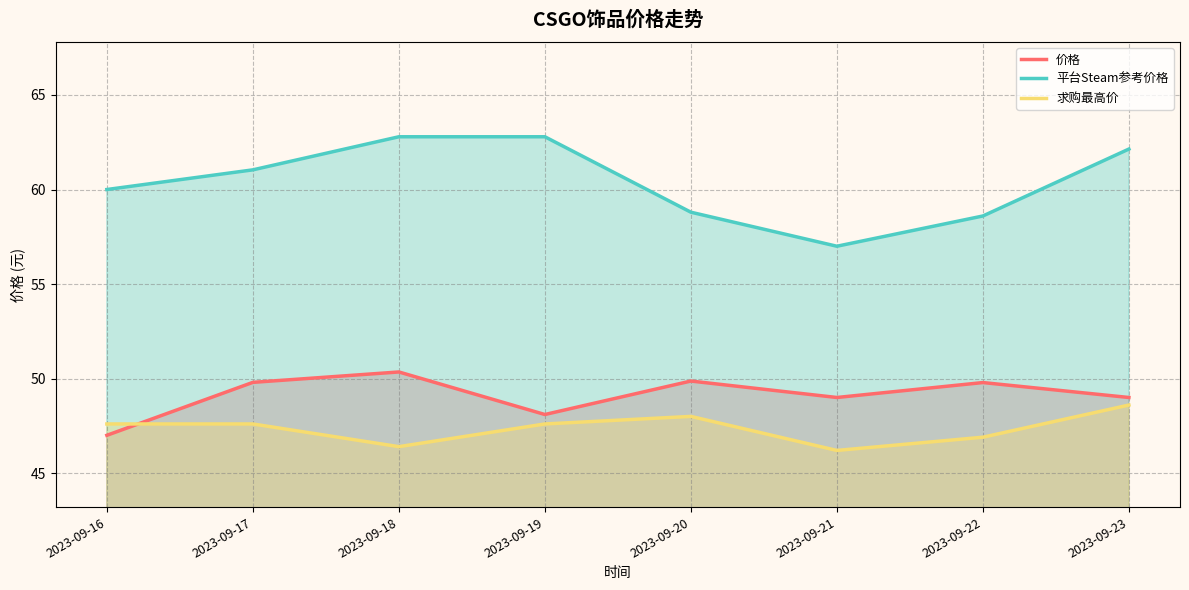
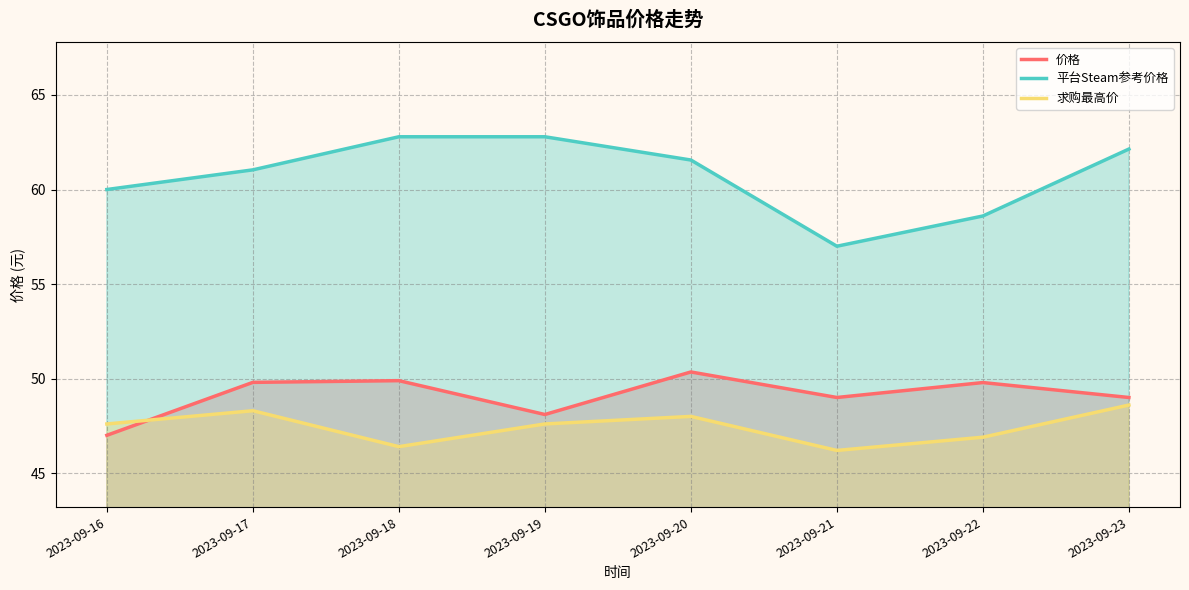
  {
    "价格": {
      "2023-09-16": 47.0,
      "2023-09-17": 49.8,
-     "2023-09-18": 50.4,
+     "2023-09-18": 49.9,
      "2023-09-19": 48.1,
-     "2023-09-20": 49.9,
+     "2023-09-20": 50.4,
      "2023-09-21": 49.0,
      "2023-09-22": 49.8,
      "2023-09-23": 49.0
    },
    "平台Steam参考价格": {
      "2023-09-16": 60.0,
      "2023-09-17": 61.0,
      "2023-09-18": 62.8,
      "2023-09-19": 62.8,
-     "2023-09-20": 58.8,
+     "2023-09-20": 61.6,
      "2023-09-21": 57.0,
      "2023-09-22": 58.6,
      "2023-09-23": 62.1
    },
    "求购最高价": {
      "2023-09-16": 47.6,
-     "2023-09-17": 47.6,
+     "2023-09-17": 48.3,
      "2023-09-18": 46.4,
      "2023-09-19": 47.6,
      "2023-09-20": 48.0,
      "2023-09-21": 46.2,
      "2023-09-22": 46.9,
      "2023-09-23": 48.6
    }
  }
